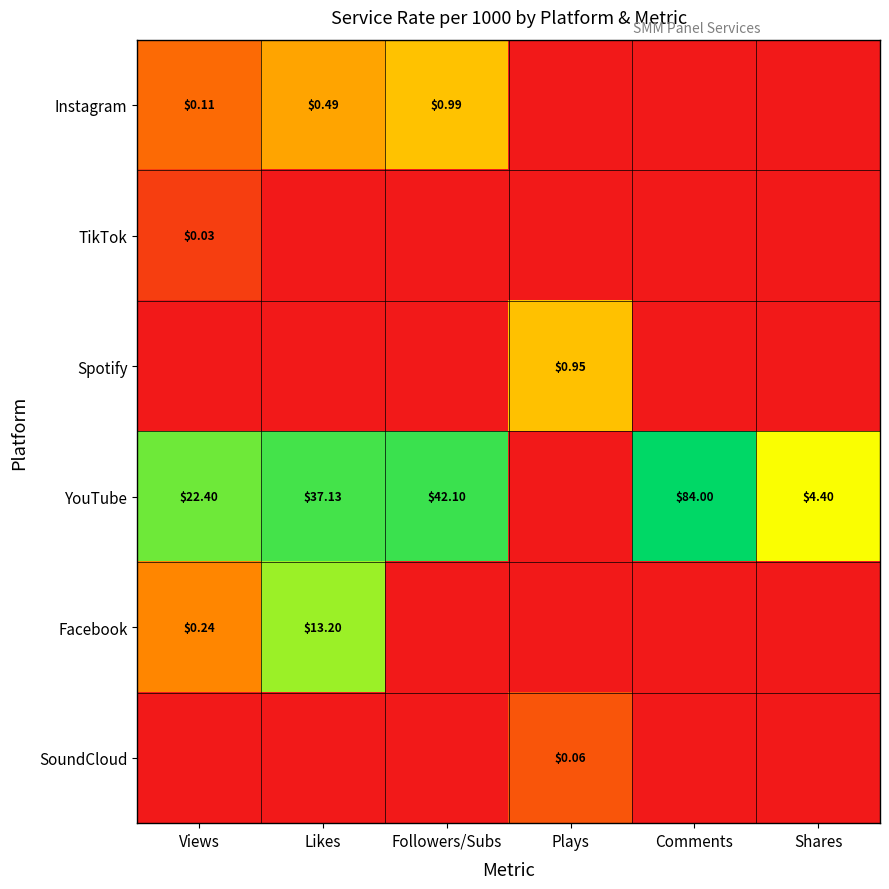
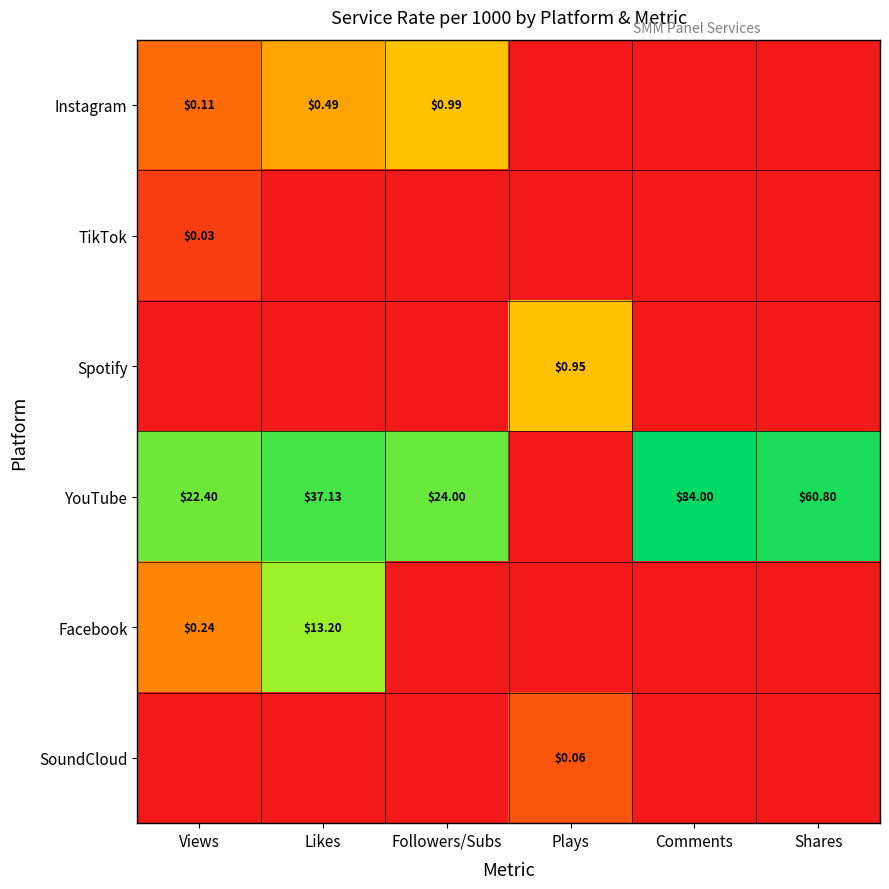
  {
    "Instagram": {
      "Views": "$0.11",
      "Likes": "$0.49",
      "Followers/Subs": "$0.99"
    },
    "TikTok": {
      "Views": "$0.03"
    },
    "Spotify": {
      "Plays": "$0.95"
    },
    "YouTube": {
      "Views": "$22.40",
      "Likes": "$37.13",
-     "Followers/Subs": "$42.10",
+     "Followers/Subs": "$24.00",
      "Comments": "$84.00",
-     "Shares": "$4.40"
+     "Shares": "$60.80"
    },
    "Facebook": {
      "Views": "$0.24",
      "Likes": "$13.20"
    },
    "SoundCloud": {
      "Plays": "$0.06"
    }
  }
